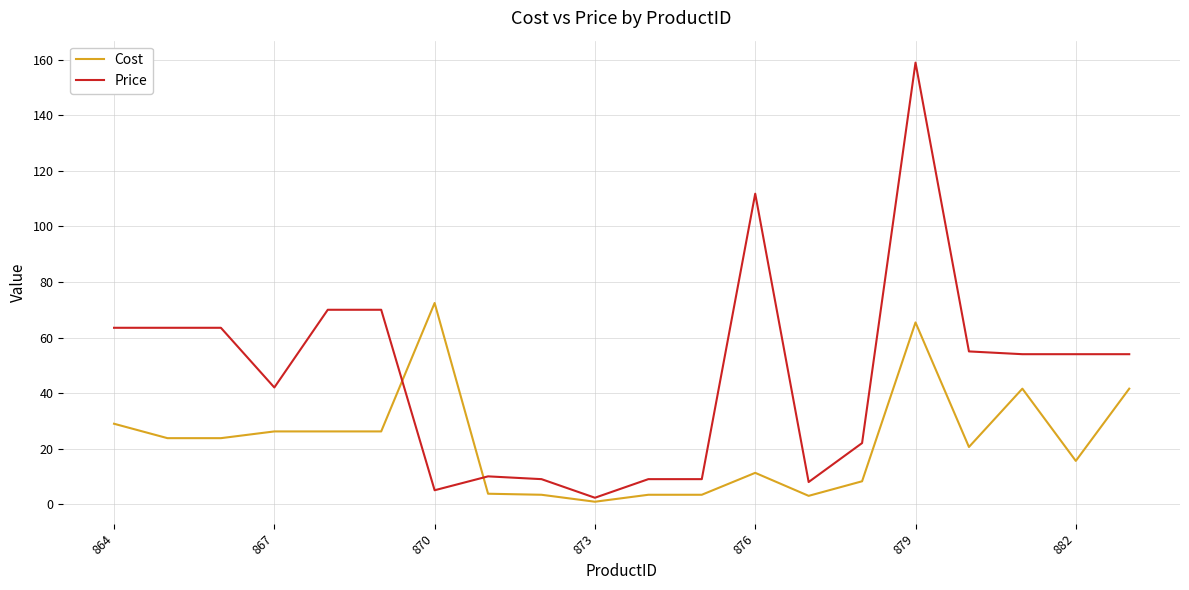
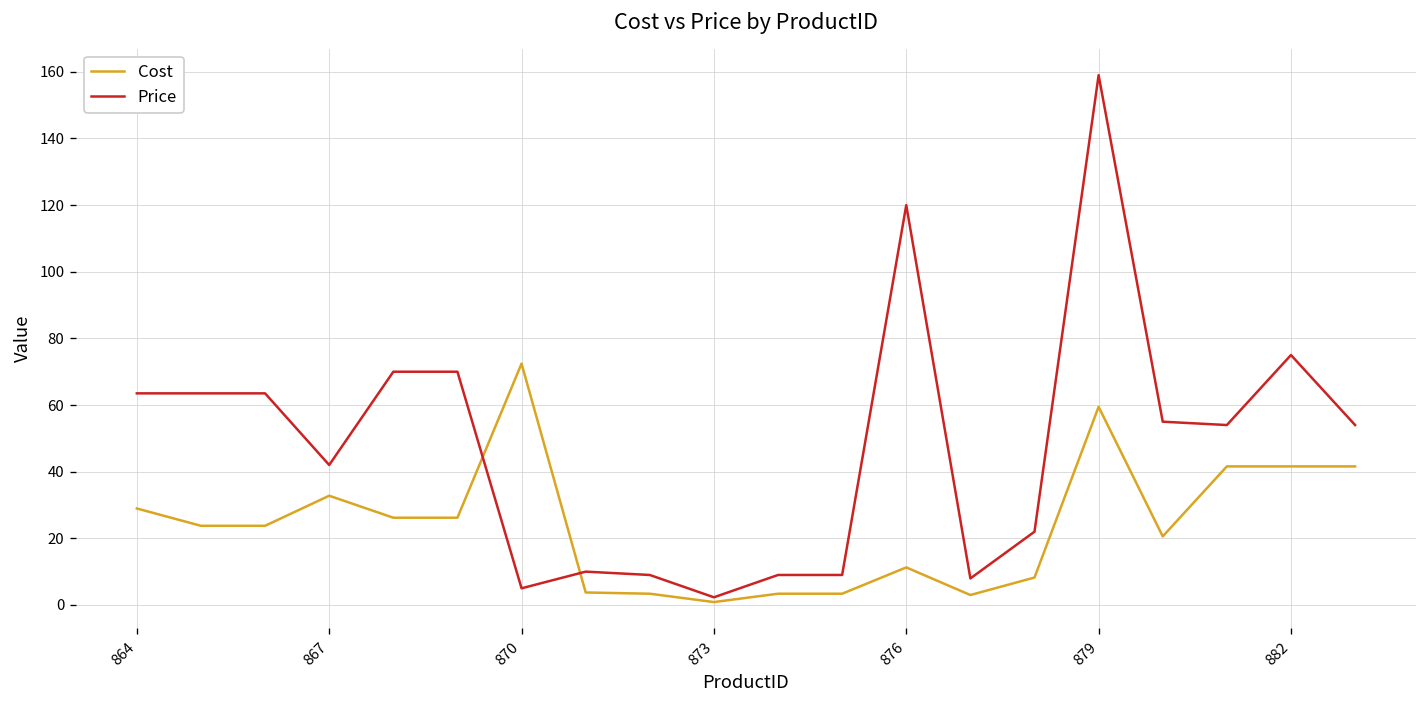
  {
    "Cost": {
      "864": 29,
-     "867": 26,
+     "867": 33,
      "870": 72,
      "873": 1,
      "876": 11,
-     "879": 65,
-     "882": 16
+     "879": 59,
+     "882": 42
    },
    "Price": {
      "864": 64,
      "867": 42,
      "870": 5,
      "873": 2,
-     "876": 112,
+     "876": 120,
      "879": 159,
-     "882": 54
+     "882": 75
    }
  }
